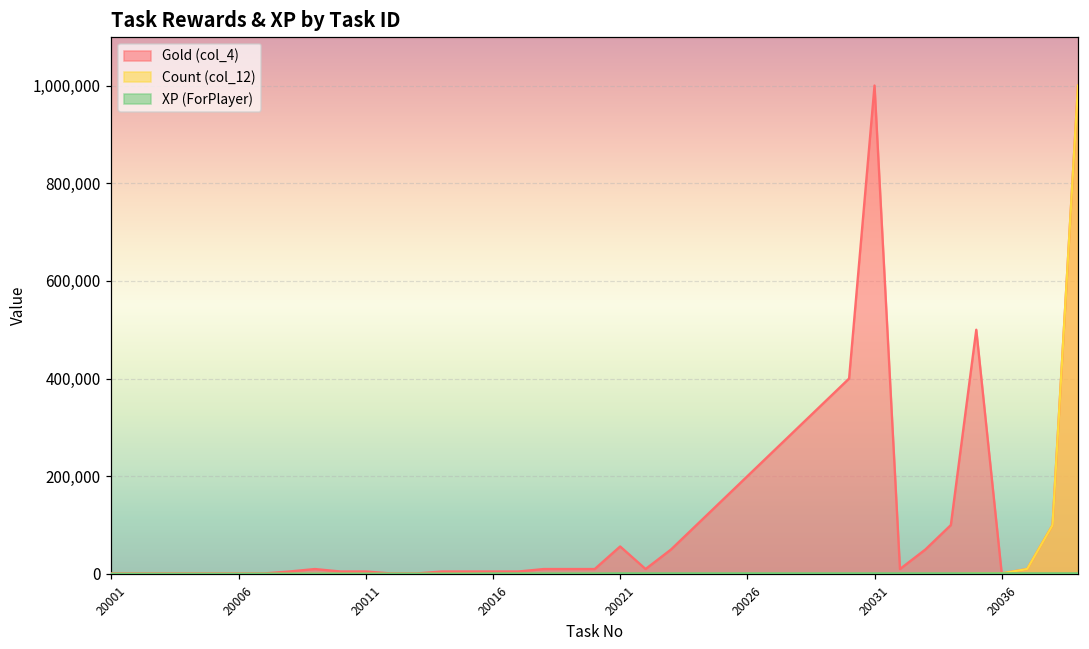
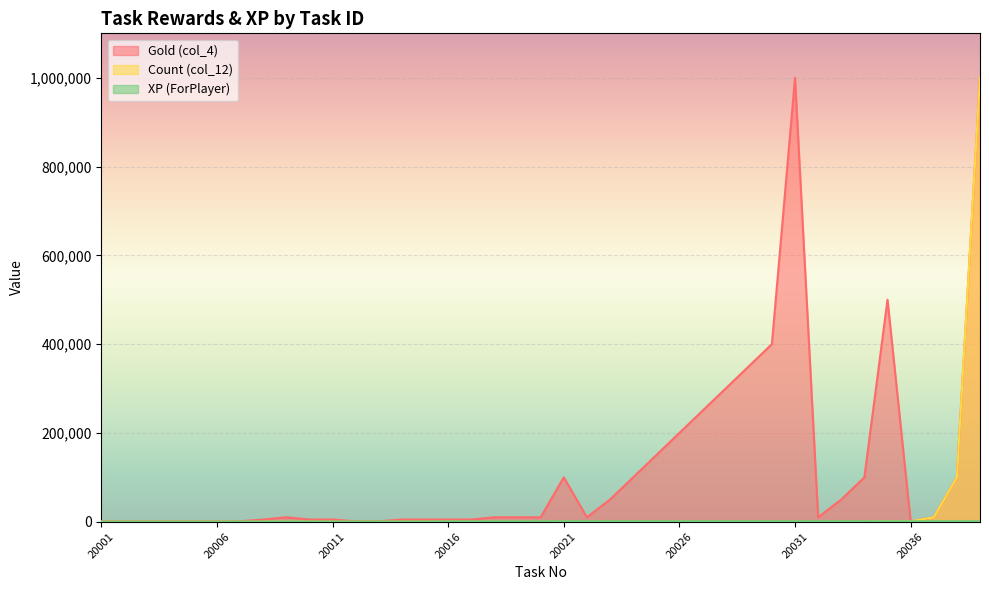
  {
    "Gold (col_4)": {
-     "20021": "60,000",
+     "20021": "100,000",
      "20026": "200,000",
      "20031": "1,000,000"
    }
  }
